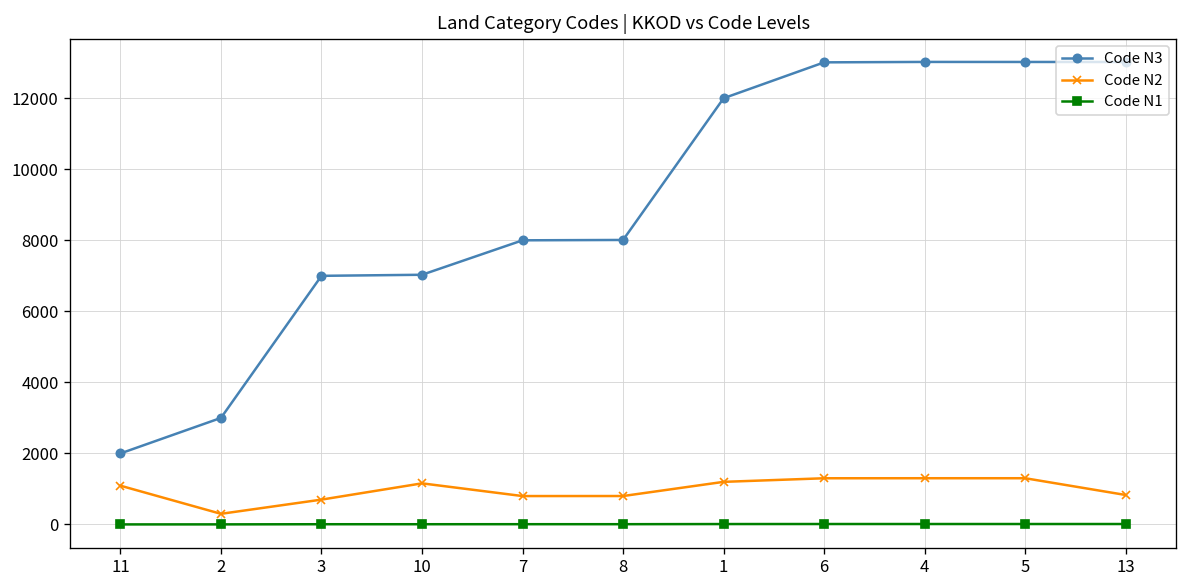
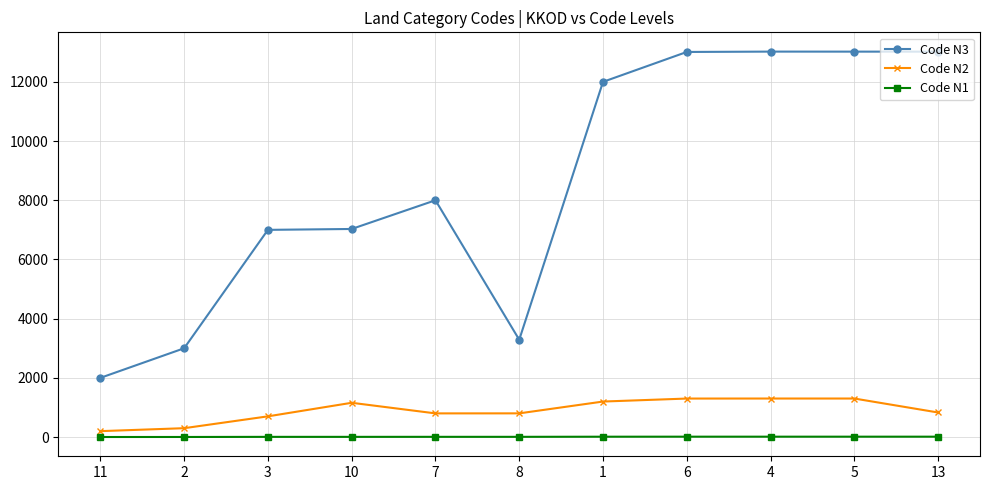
  {
    "Code N3": {
      "11": 2000,
      "2": 3000,
      "3": 7000,
      "10": 7000,
      "7": 8000,
-     "8": 8000,
+     "8": 3300,
      "1": 12000,
      "6": 13000,
      "4": 13000,
      "5": 13000
    },
    "Code N2": {
-     "11": 1100,
+     "11": 200,
      "2": 300,
      "3": 700,
      "10": 1200,
      "7": 800,
      "8": 800,
      "1": 1200,
      "6": 1300,
      "4": 1300,
      "5": 1300,
      "13": 800
    },
    "Code N1": {
      "11": 0,
      "2": 0,
      "3": 0,
      "10": 0,
      "7": 0,
      "8": 0,
      "1": 0,
      "6": 0,
      "4": 0,
      "5": 0,
      "13": 0
    }
  }
